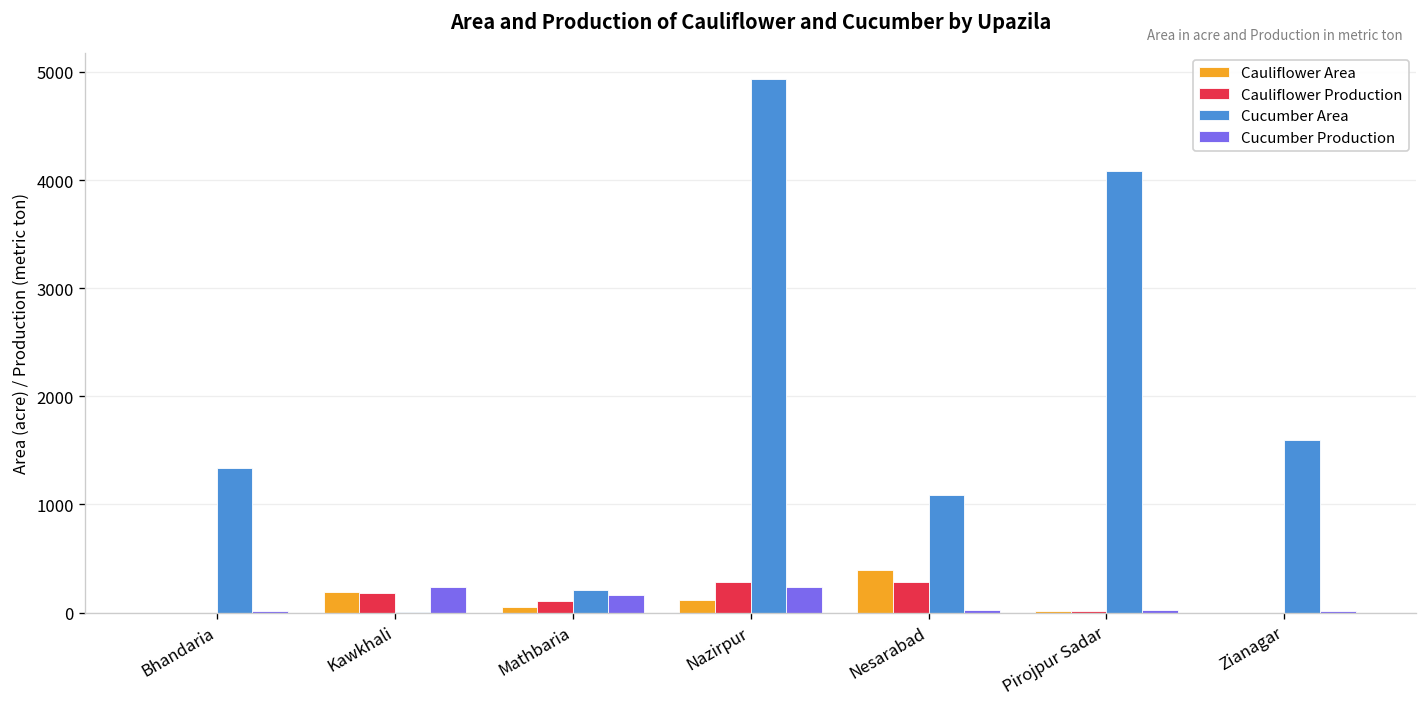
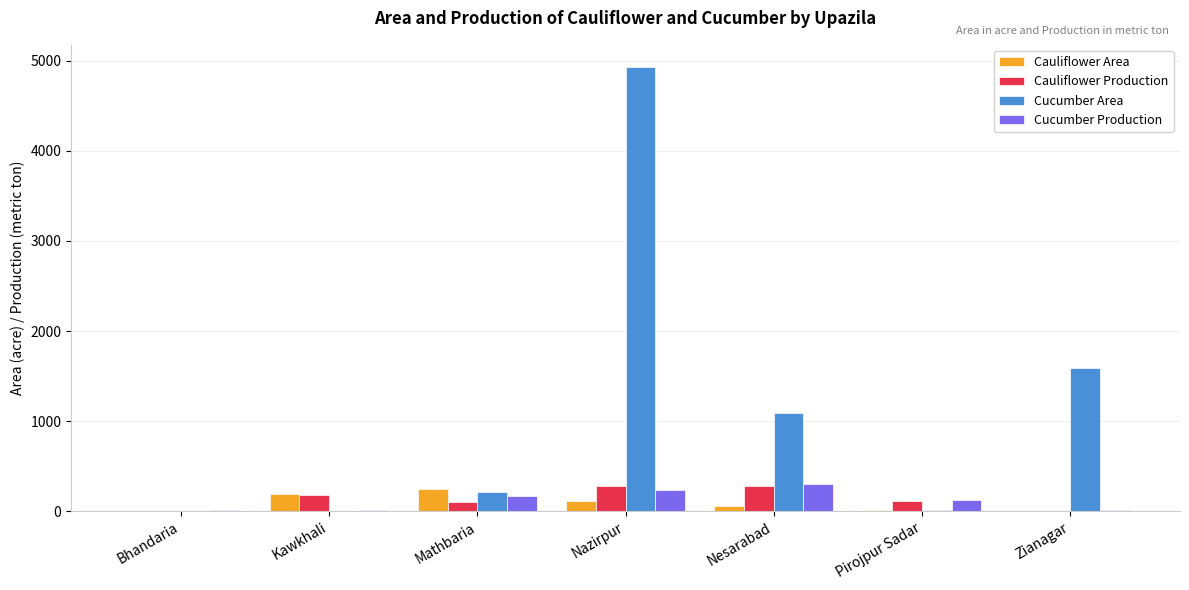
  {
    "Cauliflower Area": {
      "Bhandaria": 0,
      "Kawkhali": 200,
-     "Mathbaria": 100,
+     "Mathbaria": 200,
      "Nazirpur": 100,
-     "Nesarabad": 400,
+     "Nesarabad": 100,
      "Zianagar": 0
    },
    "Cauliflower Production": {
      "Bhandaria": 0,
      "Kawkhali": 200,
      "Mathbaria": 100,
      "Nazirpur": 300,
      "Nesarabad": 300,
-     "Pirojpur Sadar": 0,
+     "Pirojpur Sadar": 100,
      "Zianagar": 0
    },
    "Cucumber Area": {
-     "Bhandaria": 1300,
+     "Bhandaria": 0,
      "Mathbaria": 200,
      "Nazirpur": 4900,
      "Nesarabad": 1100,
-     "Pirojpur Sadar": 4100,
+     "Pirojpur Sadar": 0,
      "Zianagar": 1600
    },
    "Cucumber Production": {
-     "Kawkhali": 200,
+     "Kawkhali": 0,
      "Mathbaria": 200,
      "Nazirpur": 200,
-     "Nesarabad": 0,
-     "Pirojpur Sadar": 0
+     "Nesarabad": 300,
+     "Pirojpur Sadar": 100
    }
  }
